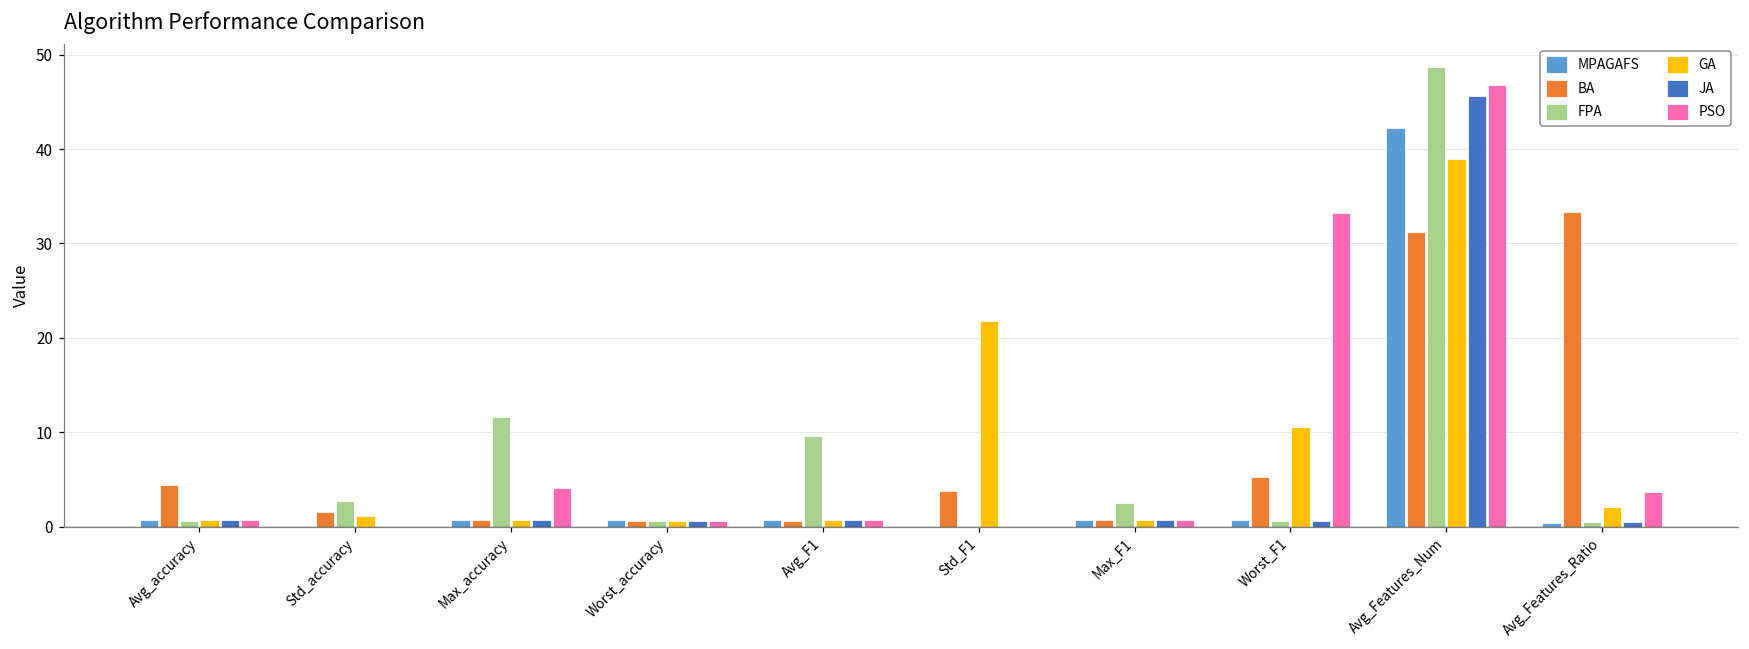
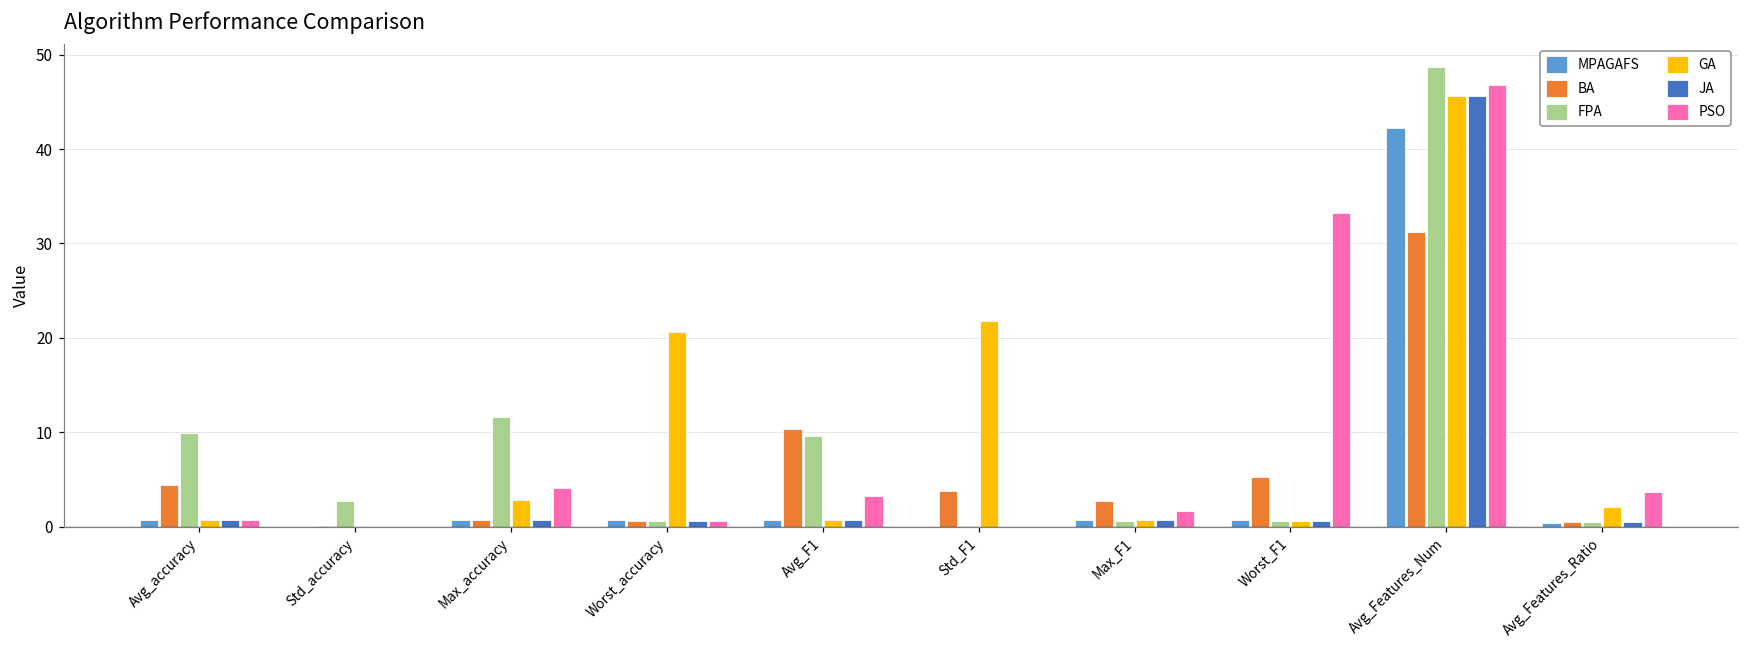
  {
    "BA": {
      "Avg_accuracy": 4,
-     "Std_accuracy": 2,
+     "Std_accuracy": 0,
      "Max_accuracy": 1,
      "Worst_accuracy": 1,
-     "Avg_F1": 1,
+     "Avg_F1": 10,
      "Std_F1": 4,
-     "Max_F1": 1,
+     "Max_F1": 3,
      "Worst_F1": 5,
      "Avg_Features_Num": 31,
-     "Avg_Features_Ratio": 33
+     "Avg_Features_Ratio": 0
    },
    "FPA": {
-     "Avg_accuracy": 1,
+     "Avg_accuracy": 10,
      "Std_accuracy": 3,
      "Max_accuracy": 12,
      "Worst_accuracy": 1,
      "Avg_F1": 10,
-     "Max_F1": 3,
+     "Max_F1": 1,
      "Worst_F1": 1,
      "Avg_Features_Num": 49,
      "Avg_Features_Ratio": 0
    },
    "GA": {
      "Avg_accuracy": 1,
-     "Std_accuracy": 1,
-     "Max_accuracy": 1,
-     "Worst_accuracy": 1,
+     "Std_accuracy": 0,
+     "Max_accuracy": 3,
+     "Worst_accuracy": 21,
      "Avg_F1": 1,
      "Std_F1": 22,
      "Max_F1": 1,
-     "Worst_F1": 11,
-     "Avg_Features_Num": 39,
+     "Worst_F1": 1,
+     "Avg_Features_Num": 46,
      "Avg_Features_Ratio": 2
    },
    "PSO": {
      "Avg_accuracy": 1,
      "Max_accuracy": 4,
      "Worst_accuracy": 1,
-     "Avg_F1": 1,
-     "Max_F1": 1,
+     "Avg_F1": 3,
+     "Max_F1": 2,
      "Worst_F1": 33,
      "Avg_Features_Num": 47,
      "Avg_Features_Ratio": 4
    }
  }
